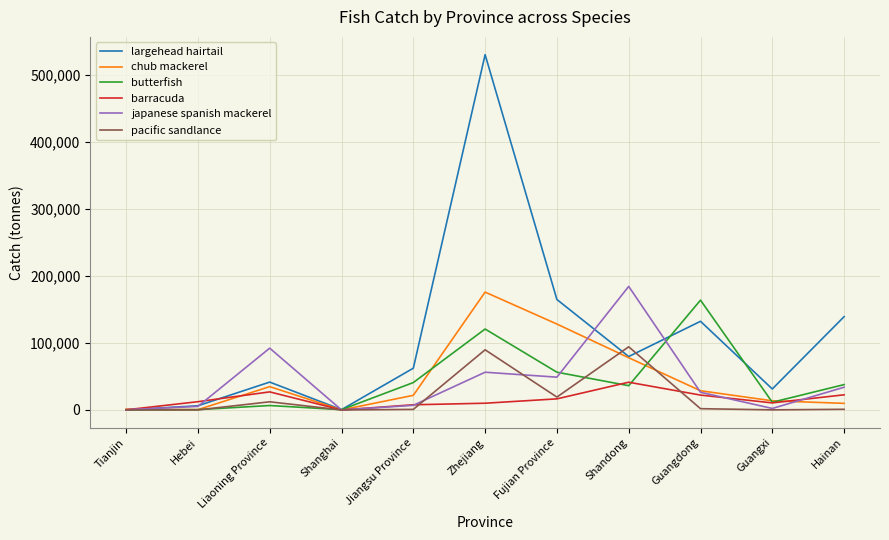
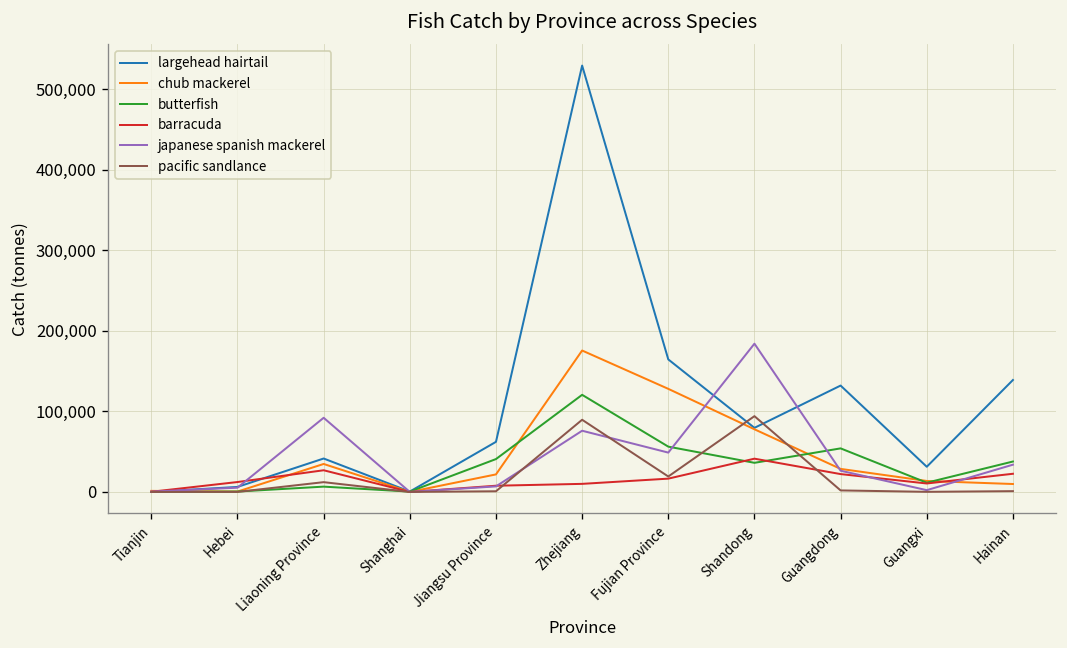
  {
    "largehead hairtail": {
      "Liaoning Province": "40,000",
      "Jiangsu Province": "60,000",
      "Zhejiang": "530,000",
      "Fujian Province": "160,000",
      "Guangdong": "130,000",
      "Guangxi": "30,000",
      "Hainan": "140,000"
    },
    "chub mackerel": {
      "Liaoning Province": "30,000",
      "Jiangsu Province": "20,000",
      "Zhejiang": "180,000",
      "Fujian Province": "130,000",
      "Hainan": "10,000"
    },
    "butterfish": {
      "Liaoning Province": "10,000",
      "Jiangsu Province": "40,000",
      "Zhejiang": "120,000",
      "Fujian Province": "60,000",
      "Shandong": "40,000",
-     "Guangdong": "160,000",
+     "Guangdong": "50,000",
      "Hainan": "40,000"
    },
    "barracuda": {
      "Hebei": "10,000",
      "Liaoning Province": "30,000",
      "Zhejiang": "10,000",
      "Shandong": "40,000",
      "Guangdong": "20,000",
      "Hainan": "20,000"
    },
    "japanese spanish mackerel": {
      "Liaoning Province": "90,000",
-     "Zhejiang": "60,000",
+     "Zhejiang": "80,000",
      "Fujian Province": "50,000",
      "Shandong": "180,000",
      "Hainan": "30,000"
    },
    "pacific sandlance": {
      "Liaoning Province": "10,000",
      "Jiangsu Province": "0",
      "Zhejiang": "90,000",
      "Shandong": "90,000",
      "Guangdong": "0",
      "Hainan": "0"
    }
  }
